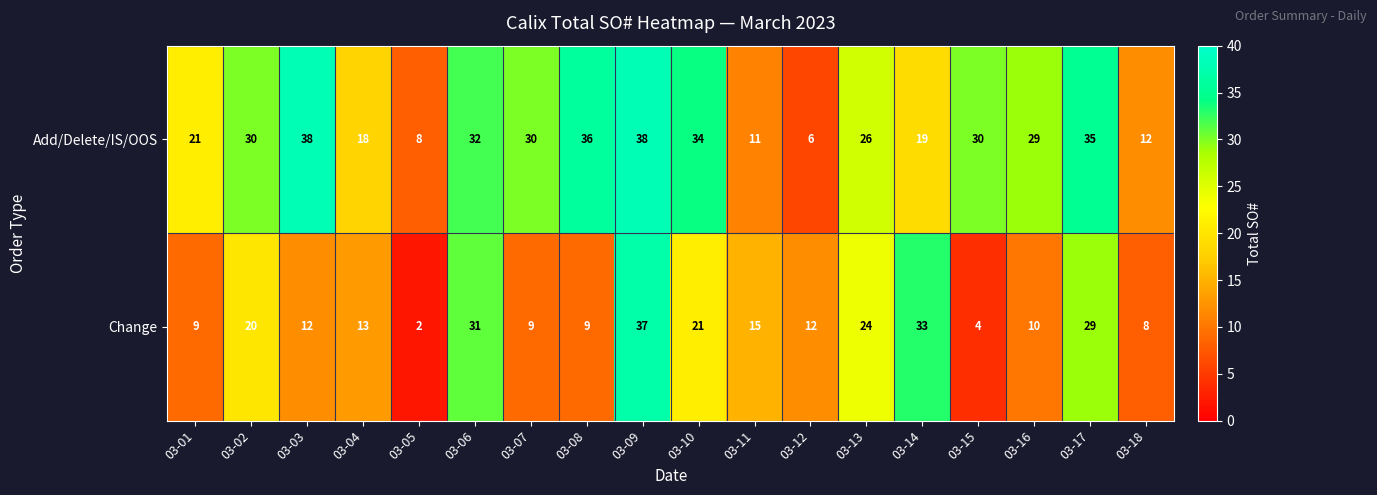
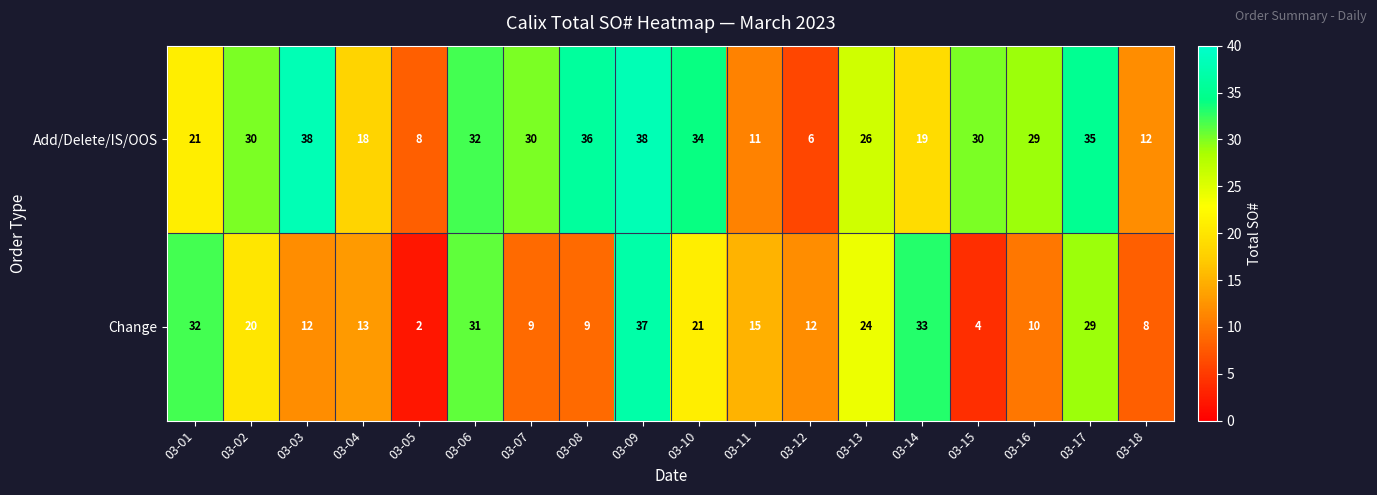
  {
    "Add/Delete/IS/OOS": {
      "03-01": 21,
      "03-02": 30,
      "03-03": 38,
      "03-04": 18,
      "03-05": 8,
      "03-06": 32,
      "03-07": 30,
      "03-08": 36,
      "03-09": 38,
      "03-10": 34,
      "03-11": 11,
      "03-12": 6,
      "03-13": 26,
      "03-14": 19,
      "03-15": 30,
      "03-16": 29,
      "03-17": 35,
      "03-18": 12
    },
    "Change": {
-     "03-01": 9,
+     "03-01": 32,
      "03-02": 20,
      "03-03": 12,
      "03-04": 13,
      "03-05": 2,
      "03-06": 31,
      "03-07": 9,
      "03-08": 9,
      "03-09": 37,
      "03-10": 21,
      "03-11": 15,
      "03-12": 12,
      "03-13": 24,
      "03-14": 33,
      "03-15": 4,
      "03-16": 10,
      "03-17": 29,
      "03-18": 8
    }
  }
